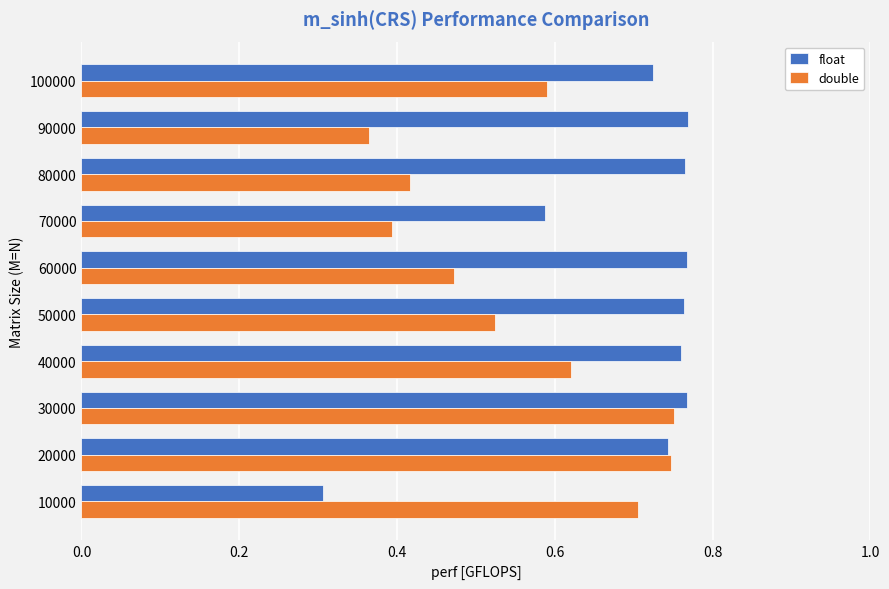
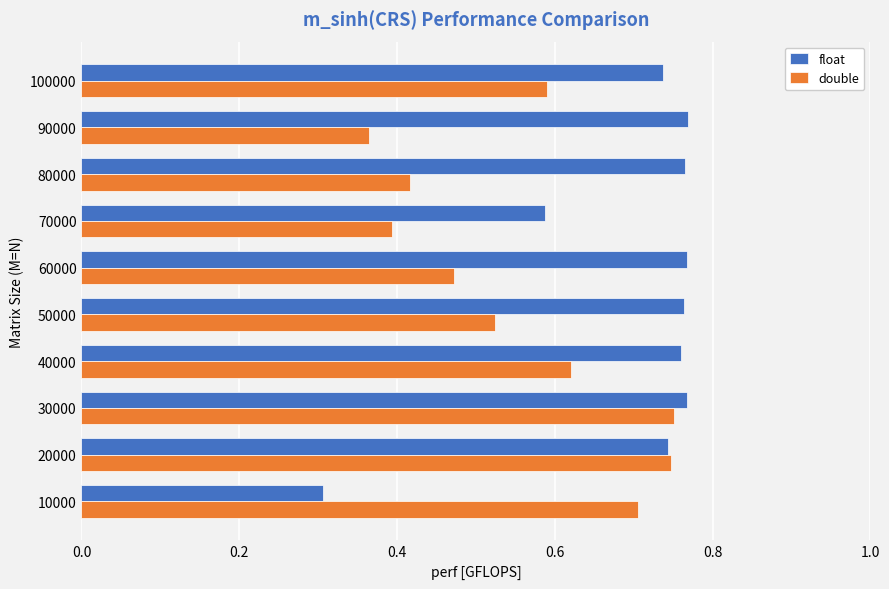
  {
    "float": {
-     "100000": 0.72,
+     "100000": 0.74,
      "90000": 0.77,
      "80000": 0.76,
      "70000": 0.59,
      "60000": 0.77,
      "50000": 0.76,
      "40000": 0.76,
      "30000": 0.77,
      "20000": 0.74,
      "10000": 0.31
    },
    "double": {
      "100000": 0.59,
      "90000": 0.36,
      "80000": 0.42,
      "70000": 0.39,
      "60000": 0.47,
      "50000": 0.52,
      "40000": 0.62,
      "30000": 0.75,
      "20000": 0.75,
      "10000": 0.70
    }
  }
